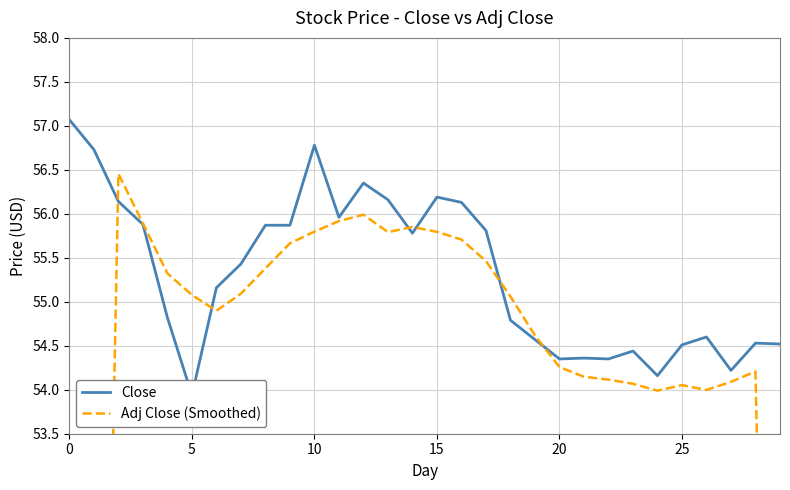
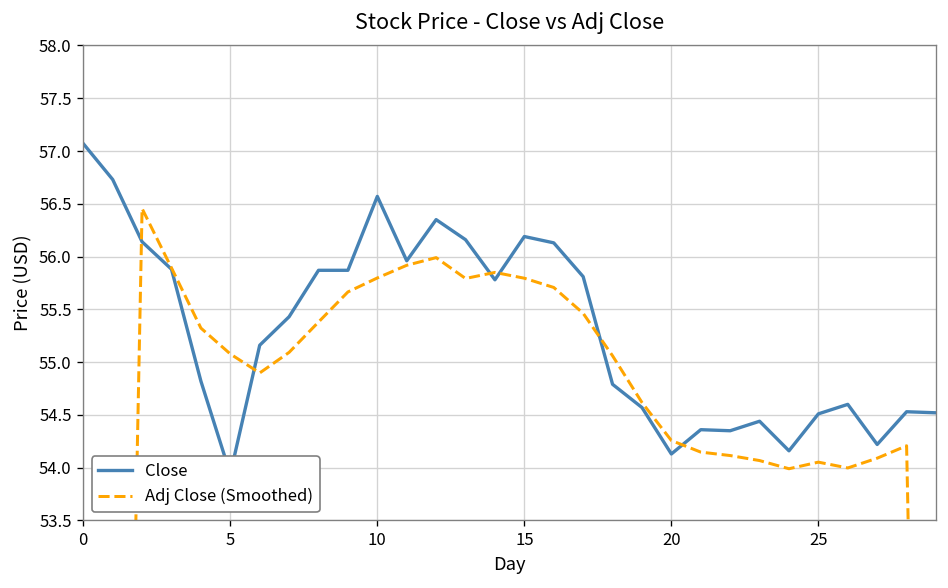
  {
    "Close": {
      "0": 57.1,
-     "10": 56.8,
+     "10": 56.6,
      "15": 56.2,
-     "20": 54.4,
+     "20": 54.1,
      "25": 54.5
    },
    "Adj Close (Smoothed)": {
      "5": 55.1,
      "10": 55.8,
      "15": 55.8,
      "20": 54.3,
      "25": 54.1
    }
  }
